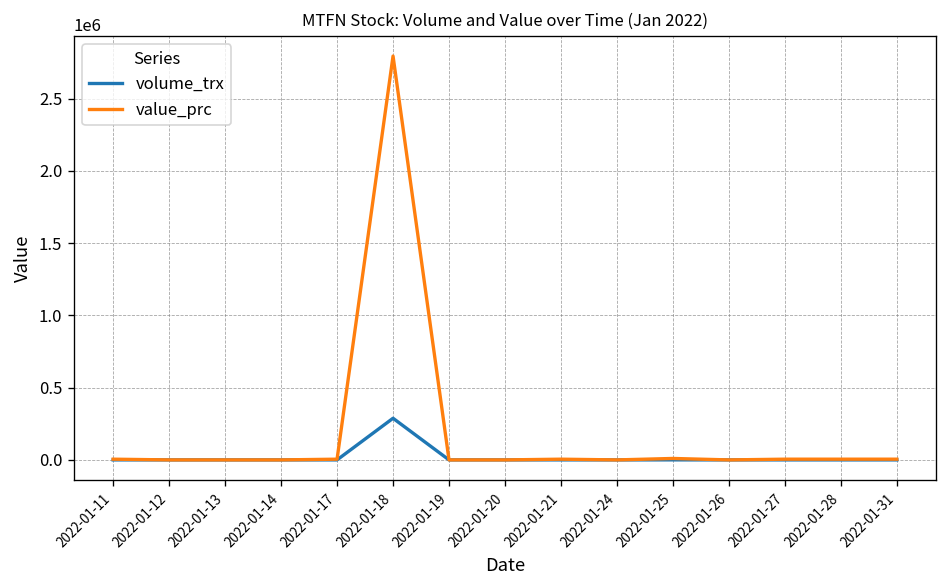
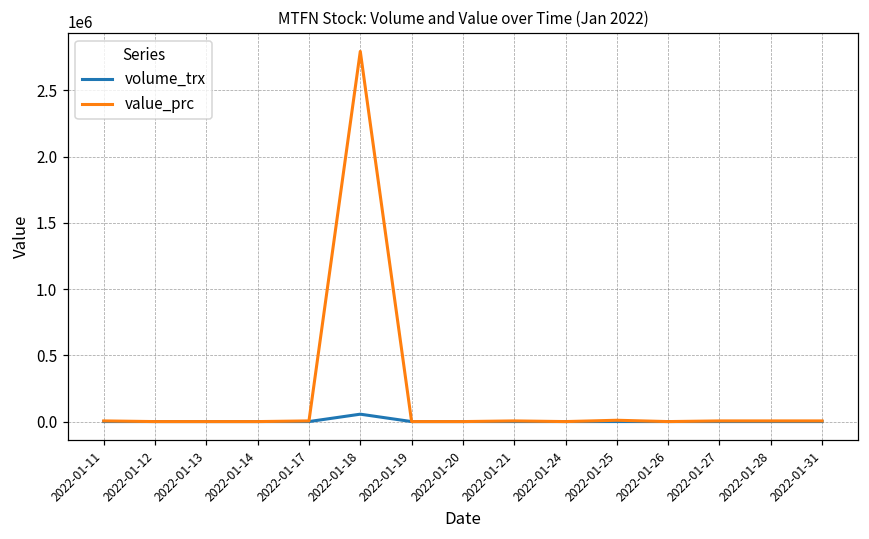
  {
    "volume_trx": {
-     "2022-01-18": 290000
+     "2022-01-18": 60000
    },
    "value_prc": {
      "2022-01-18": 2800000
    }
  }
